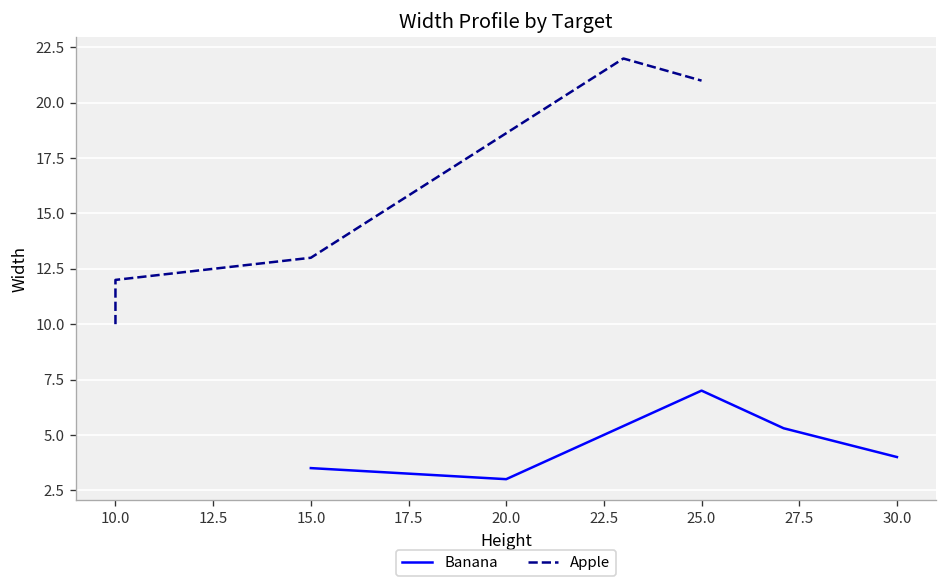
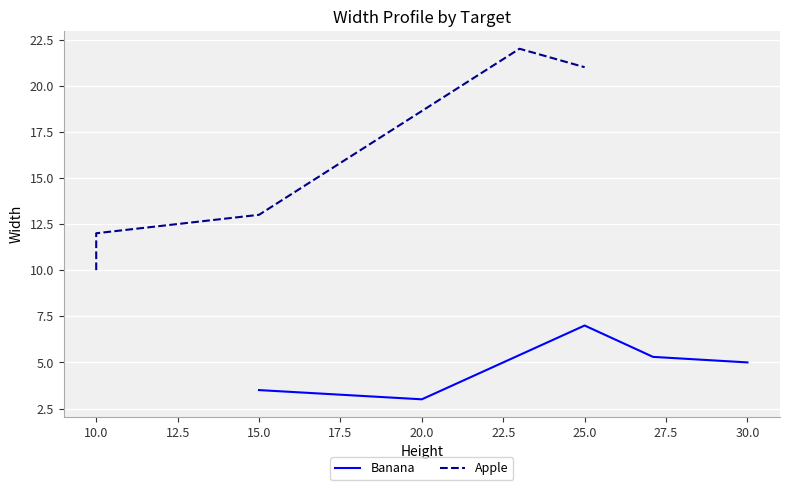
  {
    "Banana": {
      "15.0": 3.5,
      "20.0": 3,
      "25.0": 7,
-     "30.0": 4
+     "30.0": 5
    }
  }
